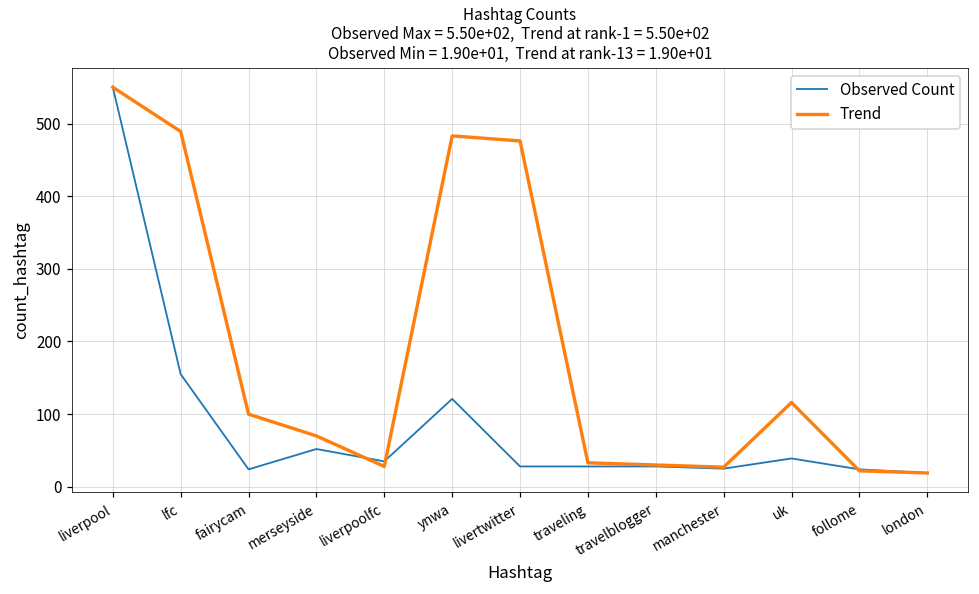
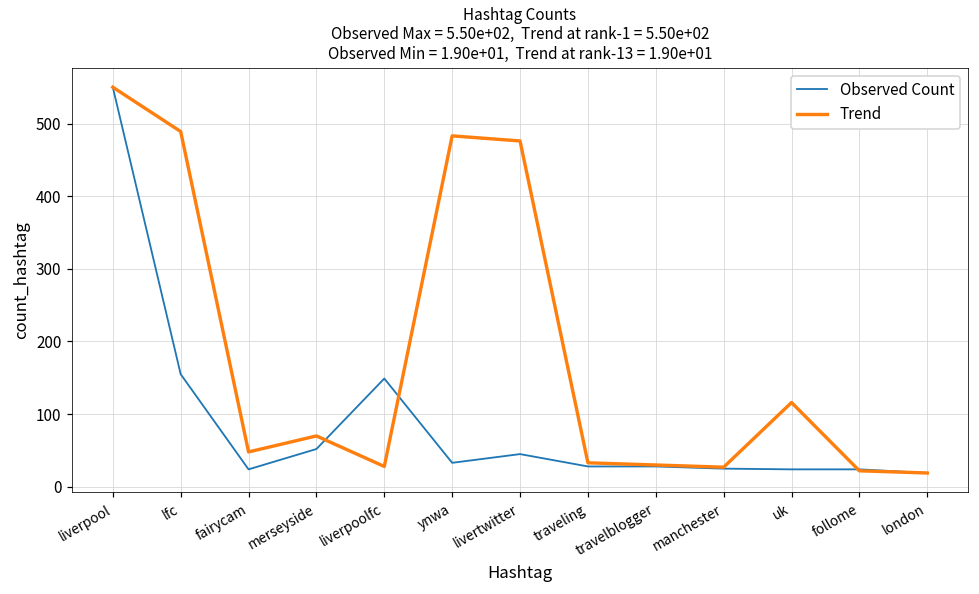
  {
    "Observed Count": {
      "lfc": 160,
      "fairycam": 20,
      "merseyside": 50,
-     "liverpoolfc": 40,
-     "ynwa": 120,
-     "livertwitter": 30,
+     "liverpoolfc": 150,
+     "ynwa": 30,
+     "livertwitter": 50,
      "traveling": 30,
-     "uk": 40
+     "uk": 20
    },
    "Trend": {
      "lfc": 490,
-     "fairycam": 100,
+     "fairycam": 50,
      "merseyside": 70,
      "liverpoolfc": 30,
      "ynwa": 480,
      "livertwitter": 480,
      "traveling": 30,
      "uk": 120
    }
  }
